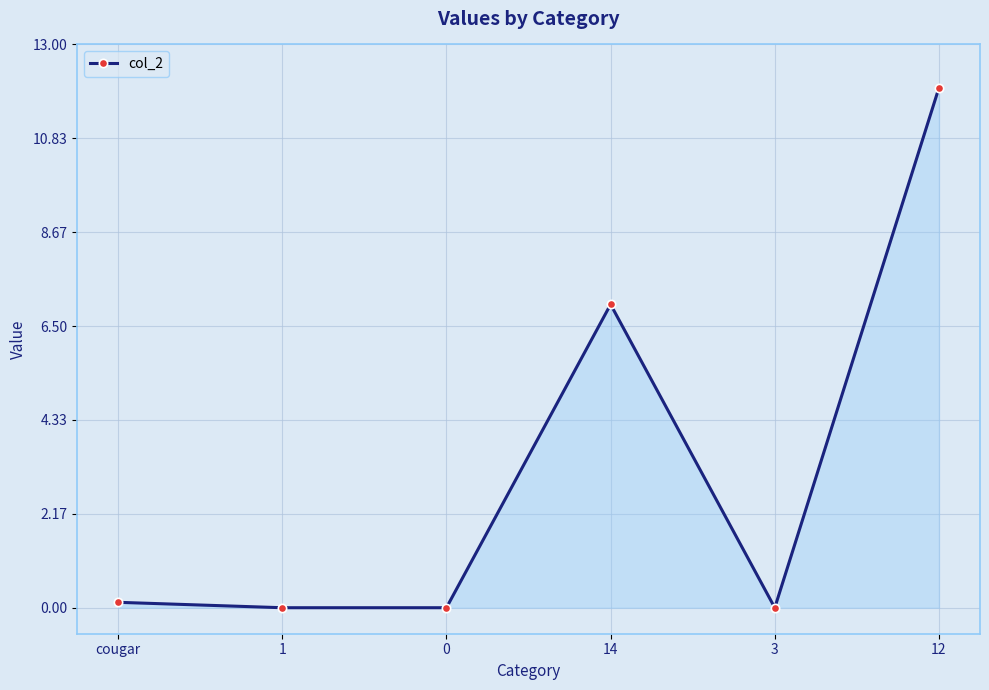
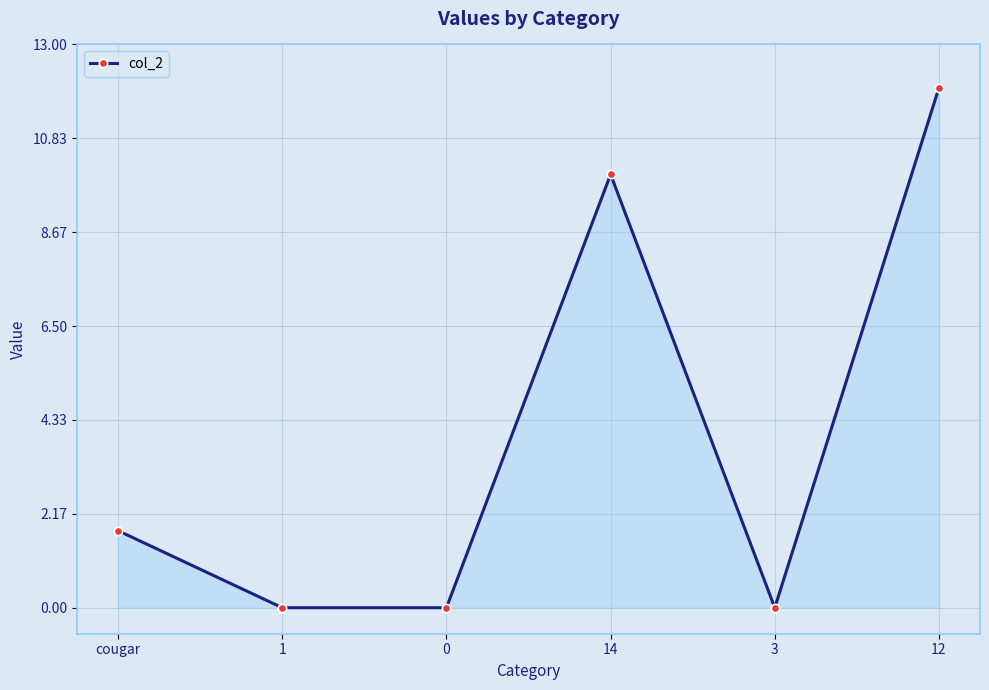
  {
-   "cougar": 0.1,
+   "cougar": 1.8,
    "1": 0.0,
    "0": 0.0,
-   "14": 7,
+   "14": 10,
    "3": 0.0,
    "12": 12.0
  }
